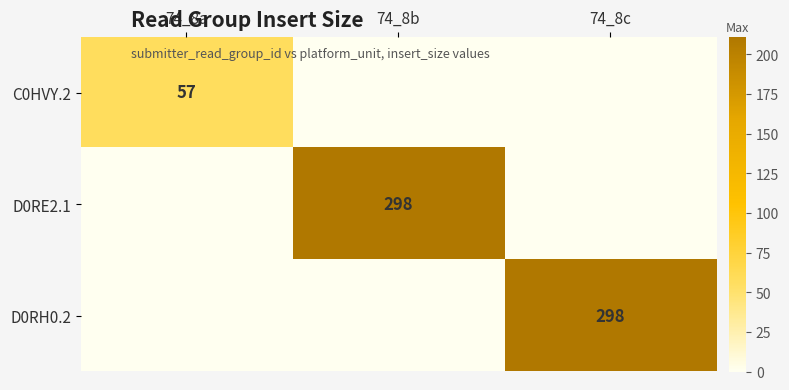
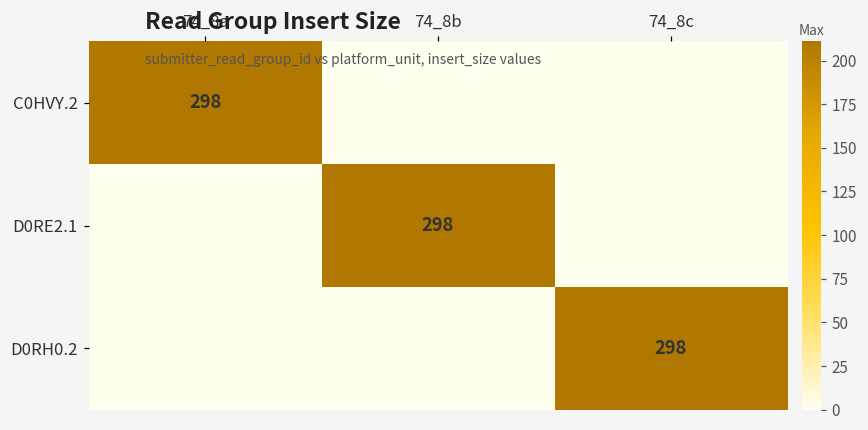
  {
    "C0HVY.2": {
-     "74_8a": 57
+     "74_8a": 298
    },
    "D0RE2.1": {
      "74_8b": 298
    },
    "D0RH0.2": {
      "74_8c": 298
    }
  }
